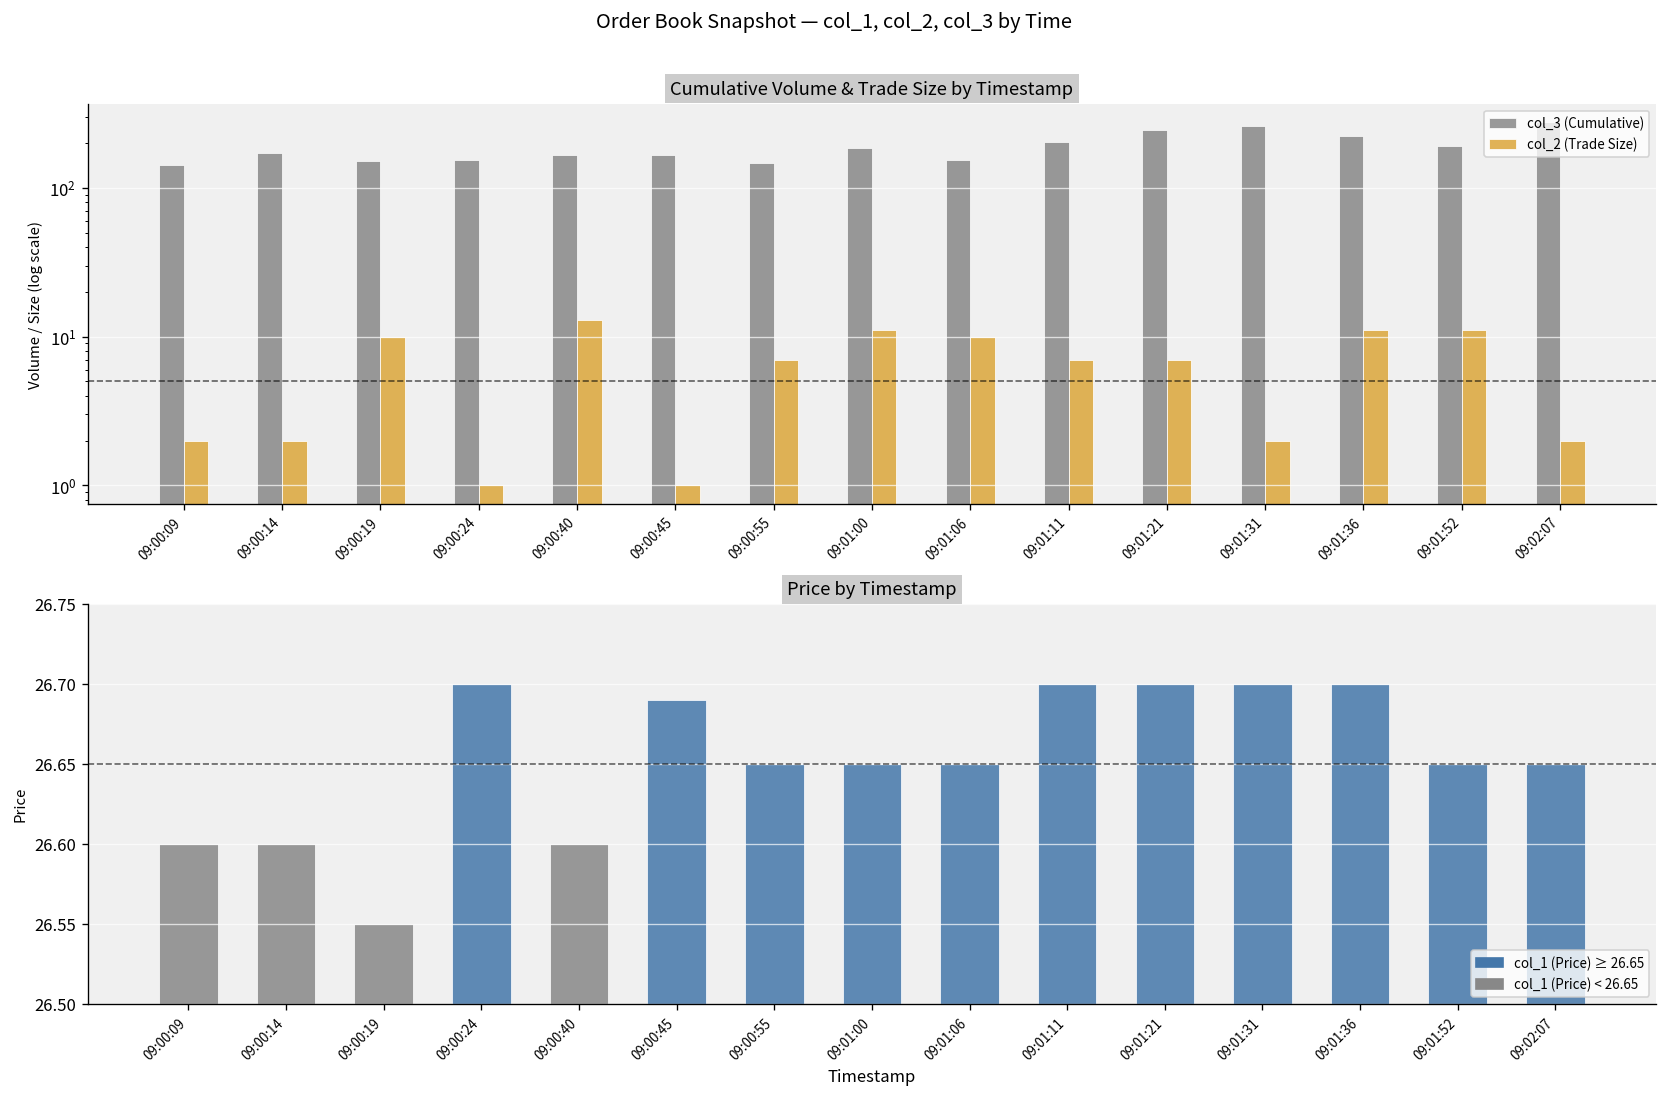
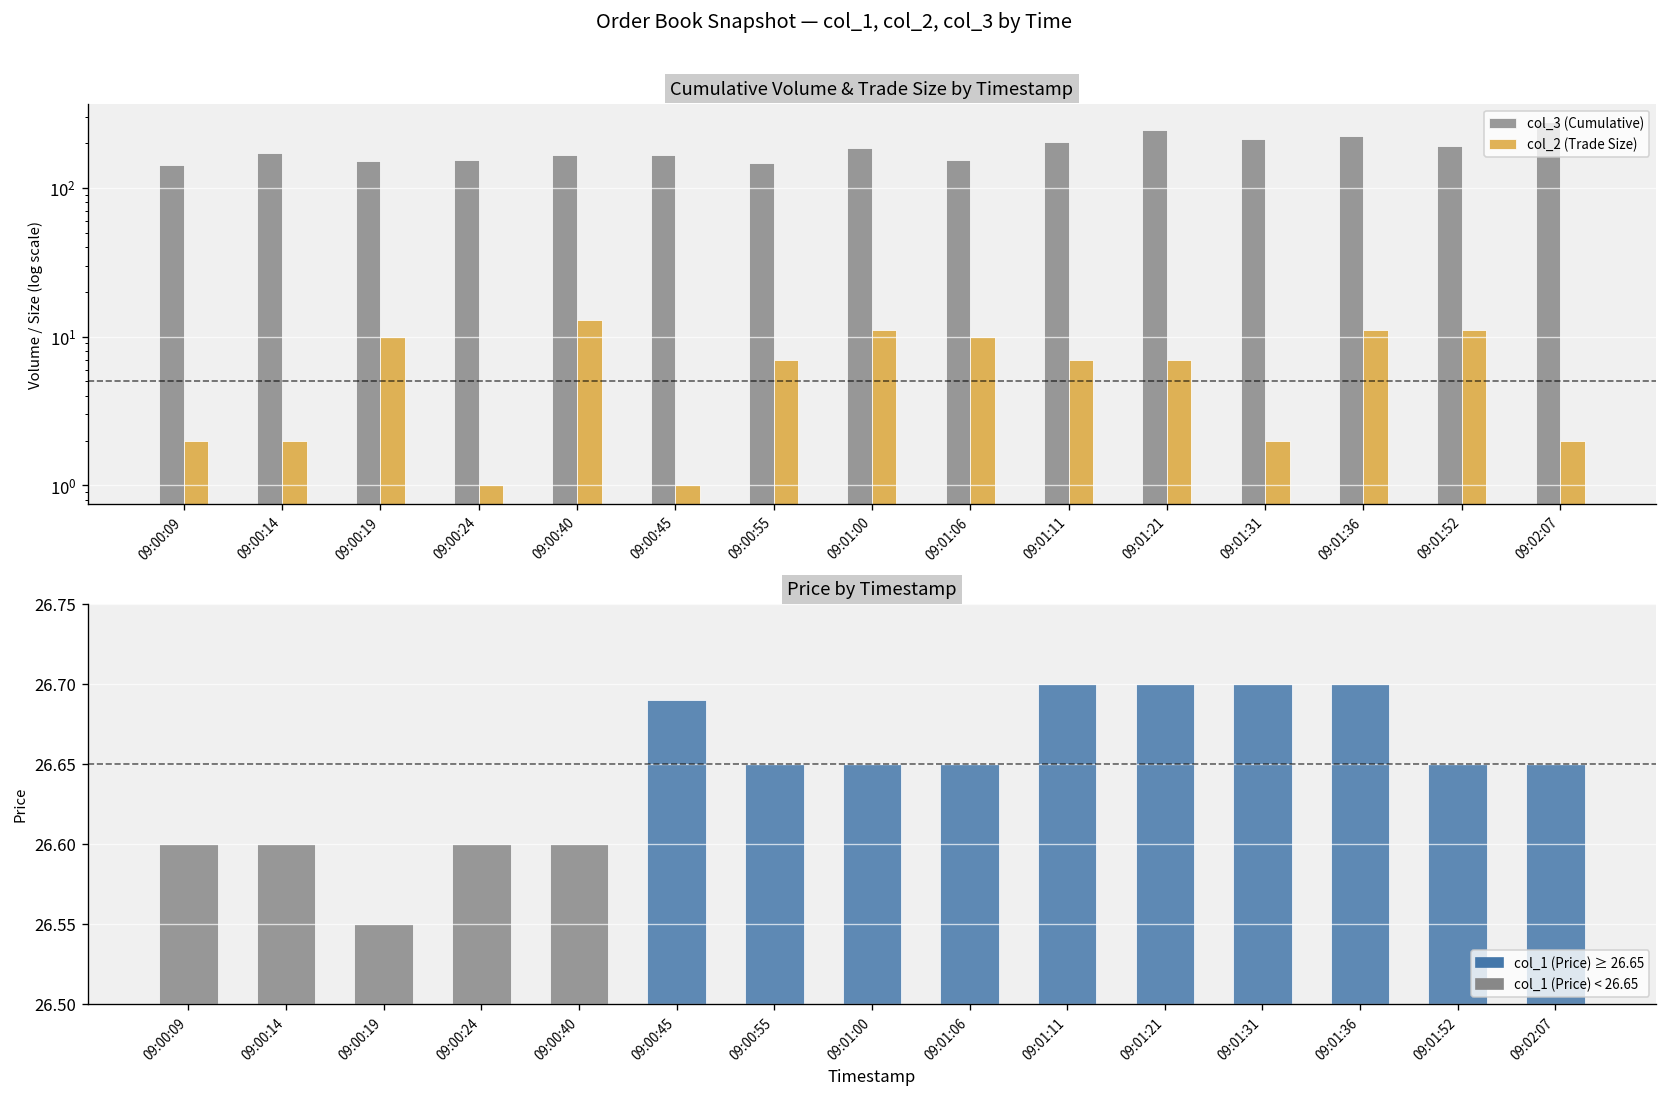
  {
    "Cumulative Volume & Trade Size by Timestamp": {
      "col_3 (Cumulative)": {
        "09:00:09": 140,
        "09:00:14": 170,
        "09:00:19": 150,
        "09:00:24": 150,
        "09:00:40": 170,
        "09:00:45": 170,
        "09:00:55": 150,
        "09:01:00": 190,
        "09:01:06": 150,
        "09:01:11": 200,
        "09:01:21": 250,
-       "09:01:31": 260,
+       "09:01:31": 210,
        "09:01:36": 220,
        "09:01:52": 190
      },
      "col_2 (Trade Size)": {
        "09:00:09": 2,
        "09:00:14": 2,
        "09:00:19": 10,
        "09:00:24": 1,
        "09:00:40": 13,
        "09:00:45": 1,
        "09:00:55": 7,
        "09:01:00": 11,
        "09:01:06": 10,
        "09:01:11": 7,
        "09:01:21": 7,
        "09:01:31": 2,
        "09:01:36": 11,
        "09:01:52": 11,
        "09:02:07": 2
      }
    },
    "Price by Timestamp": {
      "09:00:09": 26.6,
      "09:00:14": 26.6,
      "09:00:19": 26.550,
-     "09:00:24": 26.7,
+     "09:00:24": 26.6,
      "09:00:40": 26.6,
      "09:00:45": 26.690,
      "09:00:55": 26.650,
      "09:01:00": 26.650,
      "09:01:06": 26.650,
      "09:01:11": 26.7,
      "09:01:21": 26.7,
      "09:01:31": 26.7,
      "09:01:36": 26.7,
      "09:01:52": 26.650,
      "09:02:07": 26.650
    }
  }
